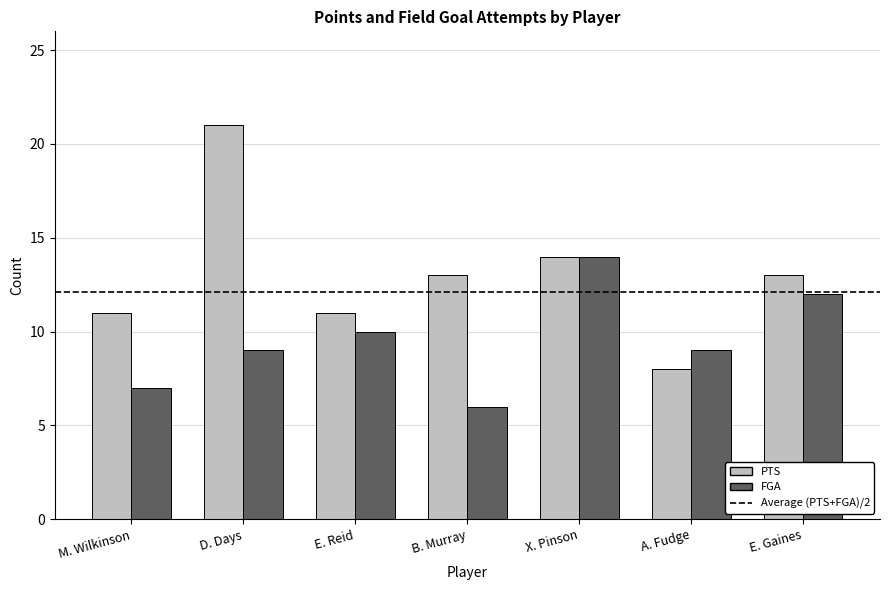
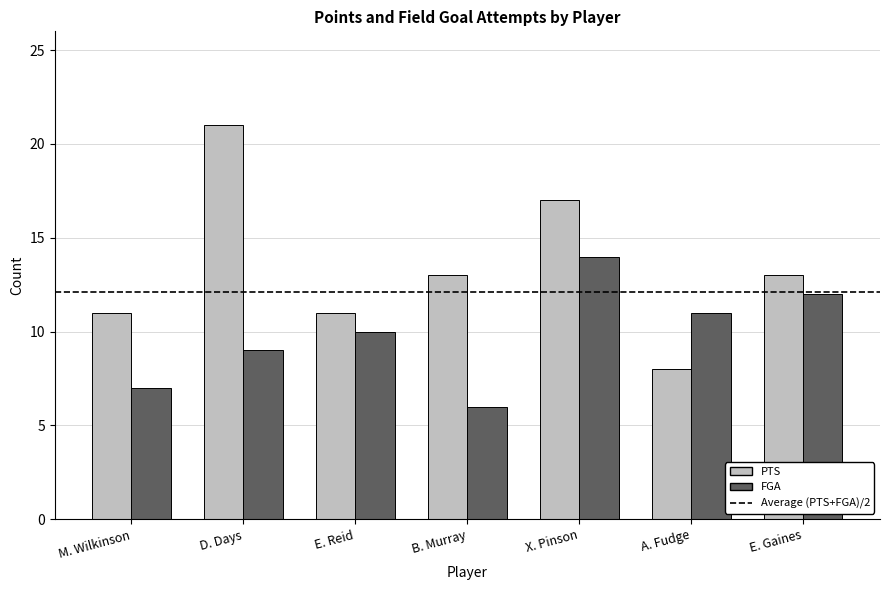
  {
    "PTS": {
      "M. Wilkinson": 11,
      "D. Days": 21,
      "E. Reid": 11,
      "B. Murray": 13,
-     "X. Pinson": 14,
+     "X. Pinson": 17,
      "A. Fudge": 8,
      "E. Gaines": 13
    },
    "FGA": {
      "M. Wilkinson": 7,
      "D. Days": 9,
      "E. Reid": 10,
      "B. Murray": 6,
      "X. Pinson": 14,
-     "A. Fudge": 9,
+     "A. Fudge": 11,
      "E. Gaines": 12
    }
  }
